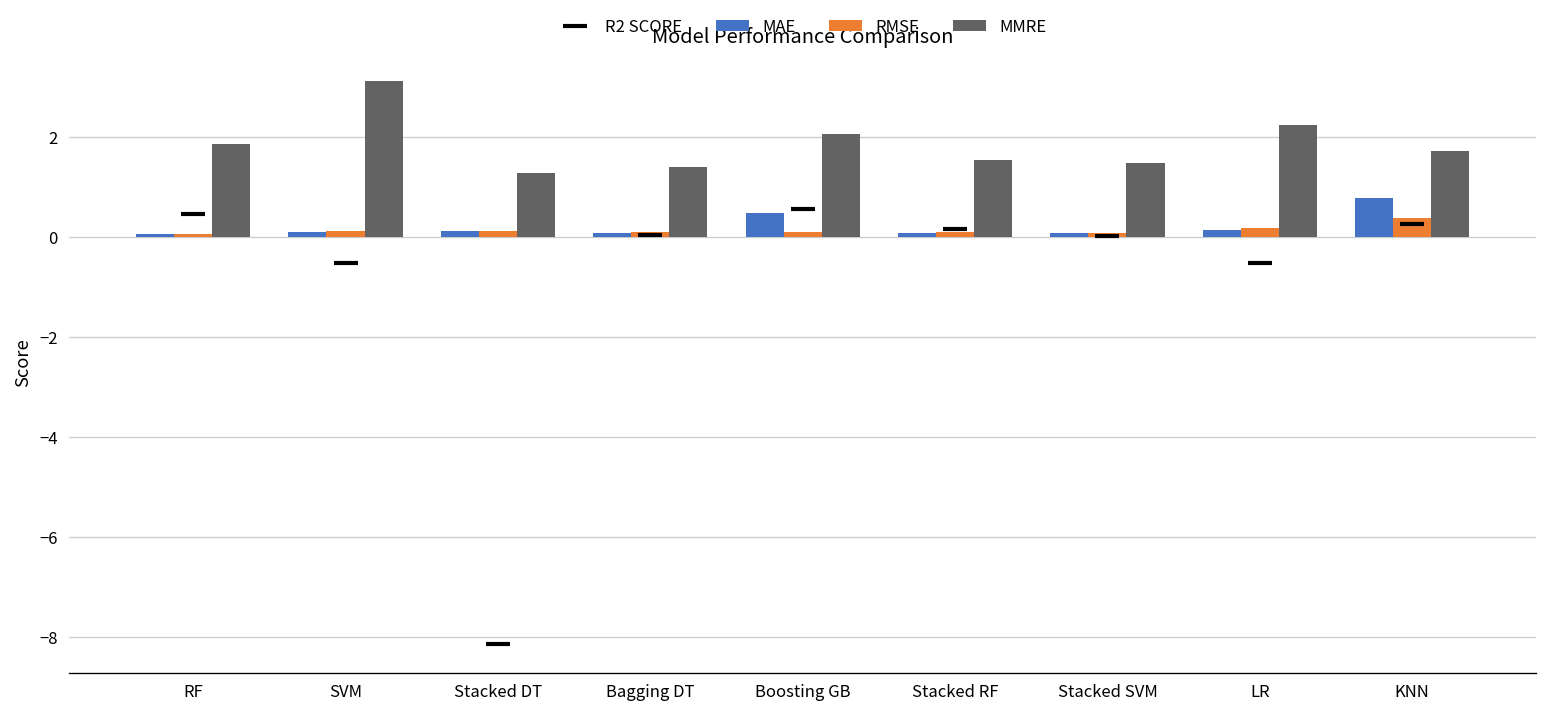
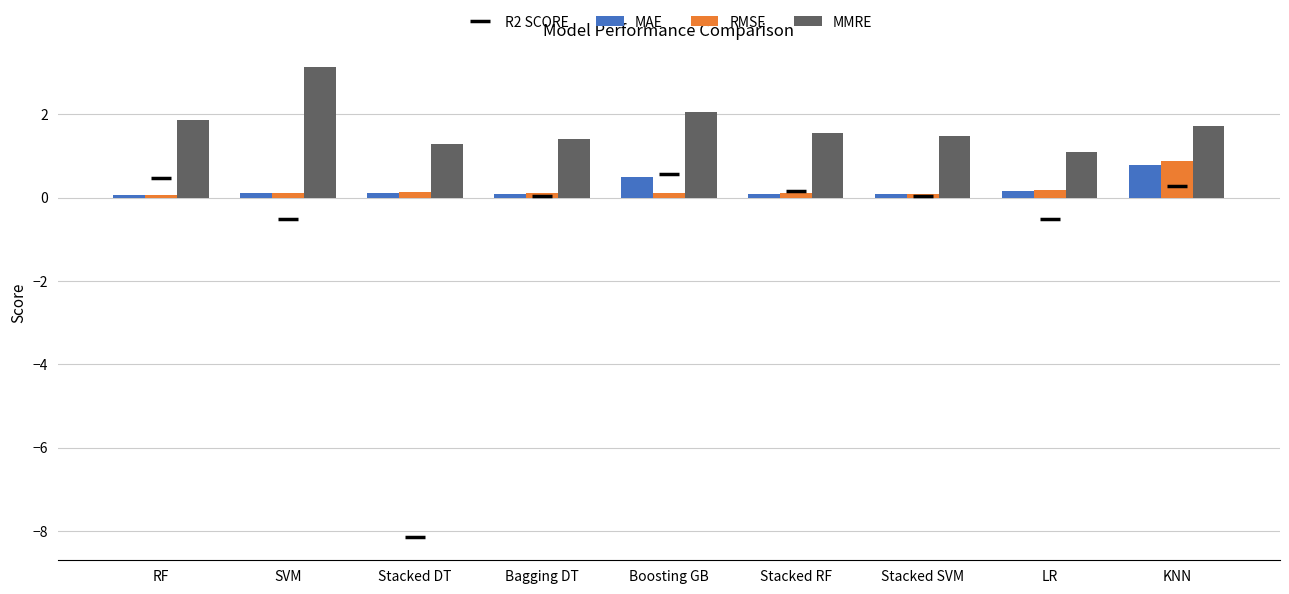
  {
    "MAE": {
      "RF": 0.1,
      "SVM": 0.1,
      "Stacked DT": 0.1,
      "Bagging DT": 0.1,
      "Boosting GB": 0.5,
      "Stacked RF": 0.1,
      "Stacked SVM": 0.1,
      "LR": 0.2,
      "KNN": 0.8
    },
    "R2 SCORE": {
      "RF": 0.5,
      "SVM": -0.5,
      "Stacked DT": -8.1,
      "Bagging DT": 0.1,
      "Boosting GB": 0.6,
      "Stacked RF": 0.2,
      "Stacked SVM": 0.0,
      "LR": -0.5,
      "KNN": 0.3
    },
    "RMSE": {
      "RF": 0.1,
      "SVM": 0.1,
      "Stacked DT": 0.1,
      "Bagging DT": 0.1,
      "Boosting GB": 0.1,
      "Stacked RF": 0.1,
      "Stacked SVM": 0.1,
      "LR": 0.2,
-     "KNN": 0.4
+     "KNN": 0.9
    },
    "MMRE": {
      "RF": 1.9,
      "SVM": 3.1,
      "Stacked DT": 1.3,
      "Bagging DT": 1.4,
      "Boosting GB": 2.1,
      "Stacked RF": 1.5,
      "Stacked SVM": 1.5,
-     "LR": 2.2,
+     "LR": 1.1,
      "KNN": 1.7
    }
  }
